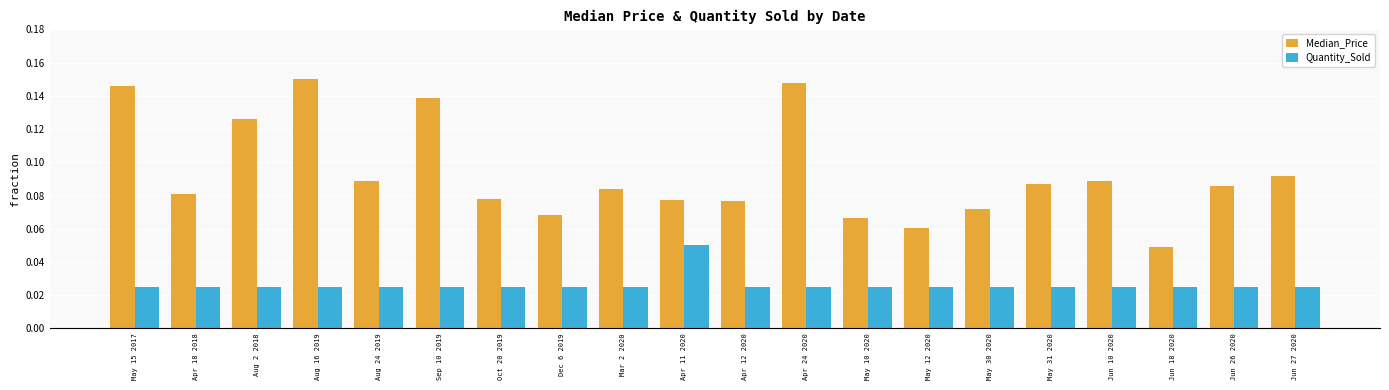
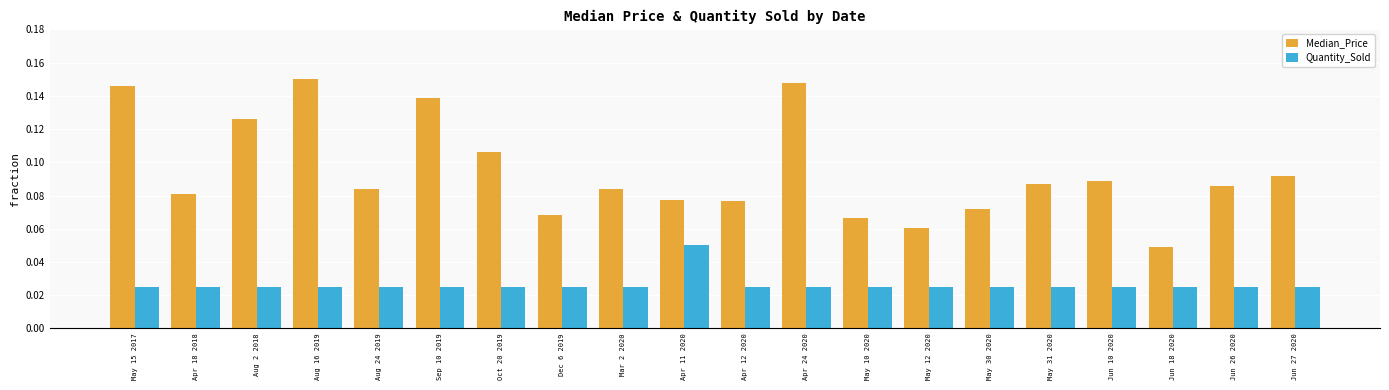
  {
    "Median_Price": {
      "May 15 2017": 0.146,
      "Apr 18 2018": 0.081,
      "Aug 2 2018": 0.126,
      "Aug 16 2019": 0.150,
-     "Aug 24 2019": 0.089,
+     "Aug 24 2019": 0.084,
      "Sep 10 2019": 0.139,
-     "Oct 20 2019": 0.078,
+     "Oct 20 2019": 0.106,
      "Dec 6 2019": 0.068,
      "Mar 2 2020": 0.084,
      "Apr 11 2020": 0.078,
      "Apr 12 2020": 0.077,
      "Apr 24 2020": 0.148,
      "May 10 2020": 0.066,
      "May 12 2020": 0.060,
      "May 30 2020": 0.072,
      "May 31 2020": 0.087,
      "Jun 10 2020": 0.089,
      "Jun 18 2020": 0.049,
      "Jun 26 2020": 0.086,
      "Jun 27 2020": 0.092
    },
    "Quantity_Sold": {
      "May 15 2017": 0.025,
      "Apr 18 2018": 0.025,
      "Aug 2 2018": 0.025,
      "Aug 16 2019": 0.025,
      "Aug 24 2019": 0.025,
      "Sep 10 2019": 0.025,
      "Oct 20 2019": 0.025,
      "Dec 6 2019": 0.025,
      "Mar 2 2020": 0.025,
      "Apr 11 2020": 0.050,
      "Apr 12 2020": 0.025,
      "Apr 24 2020": 0.025,
      "May 10 2020": 0.025,
      "May 12 2020": 0.025,
      "May 30 2020": 0.025,
      "May 31 2020": 0.025,
      "Jun 10 2020": 0.025,
      "Jun 18 2020": 0.025,
      "Jun 26 2020": 0.025,
      "Jun 27 2020": 0.025
    }
  }
